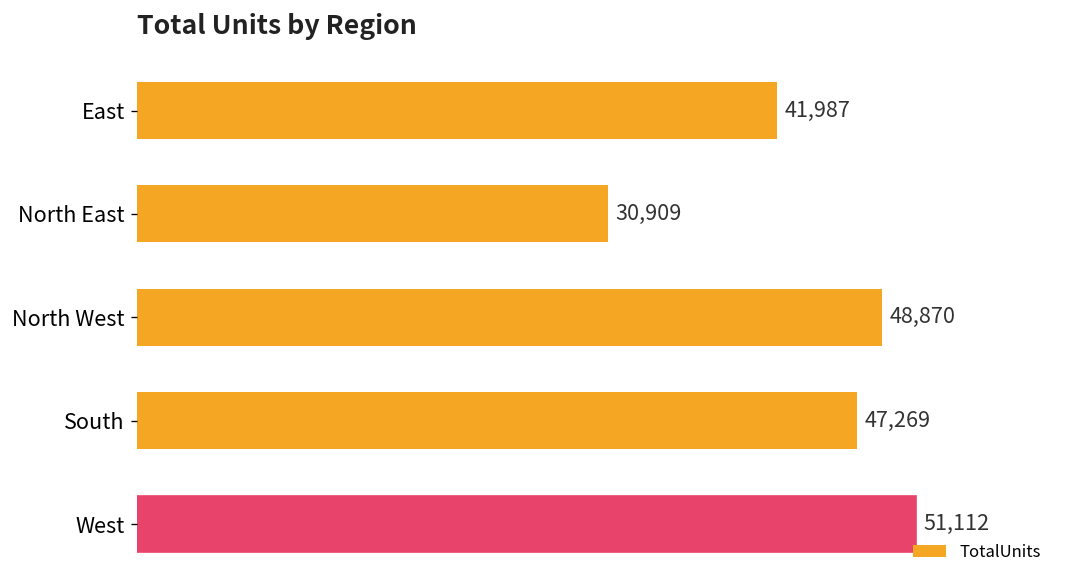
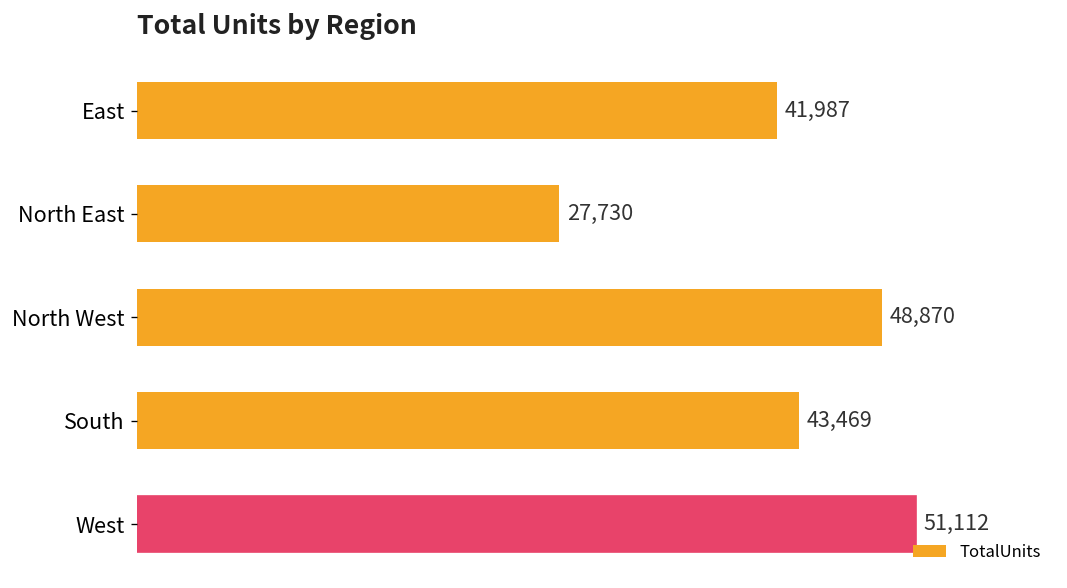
  {
    "East": "41,987",
-   "North East": "30,909",
+   "North East": "27,730",
    "North West": "48,870",
-   "South": "47,269",
+   "South": "43,469",
    "West": "51,112"
  }
